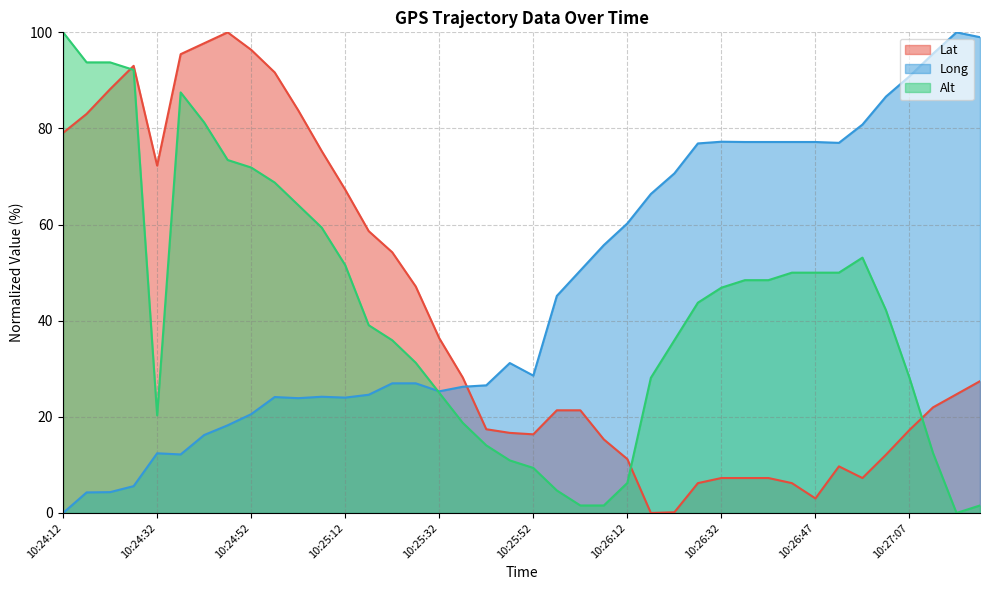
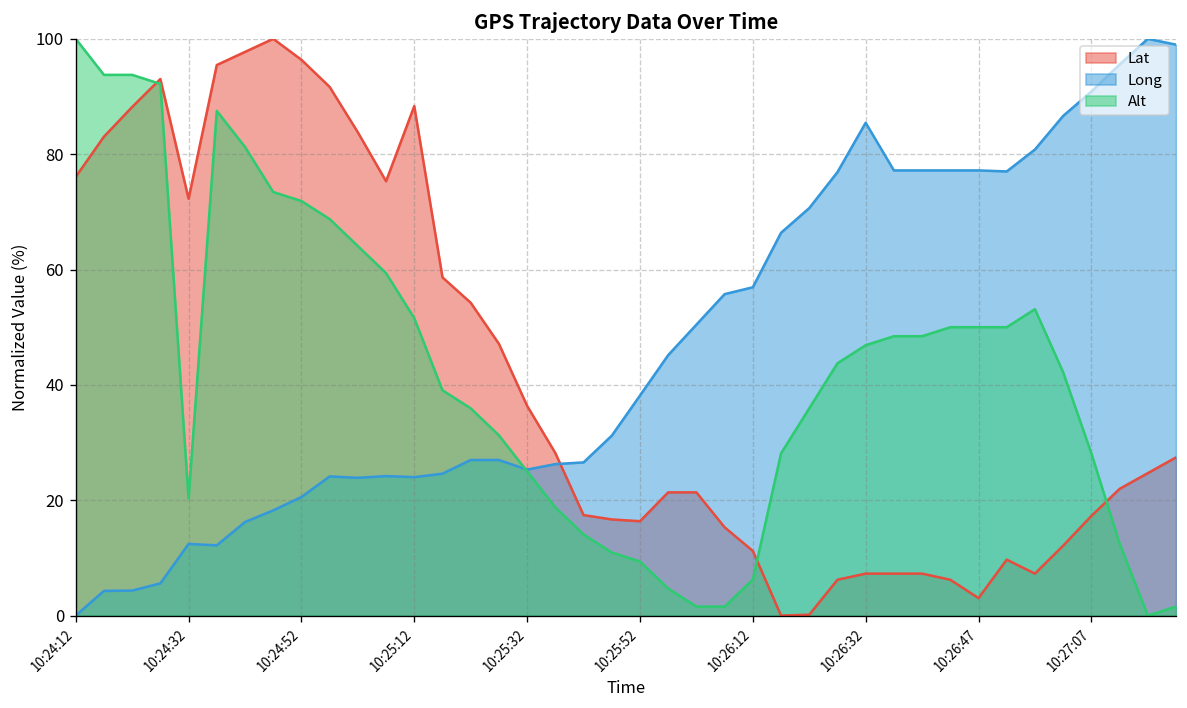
  {
    "Lat": {
-     "10:24:12": 79,
+     "10:24:12": 76,
      "10:24:32": 72,
      "10:24:52": 96,
-     "10:25:12": 67,
+     "10:25:12": 88,
      "10:25:32": 36,
      "10:25:52": 16,
      "10:26:12": 11,
      "10:26:32": 7,
      "10:26:47": 3,
      "10:27:07": 17
    },
    "Long": {
      "10:24:12": 0,
      "10:24:32": 12,
      "10:24:52": 21,
      "10:25:12": 24,
-     "10:25:52": 29,
-     "10:26:12": 60,
-     "10:26:32": 77,
+     "10:25:52": 38,
+     "10:26:12": 57,
+     "10:26:32": 85,
      "10:26:47": 77
    },
    "Alt": {
      "10:24:12": 100,
      "10:24:32": 20,
      "10:24:52": 72,
      "10:25:12": 52,
      "10:25:52": 9,
      "10:26:12": 6,
      "10:26:32": 47,
      "10:26:47": 50,
      "10:27:07": 28
    }
  }
